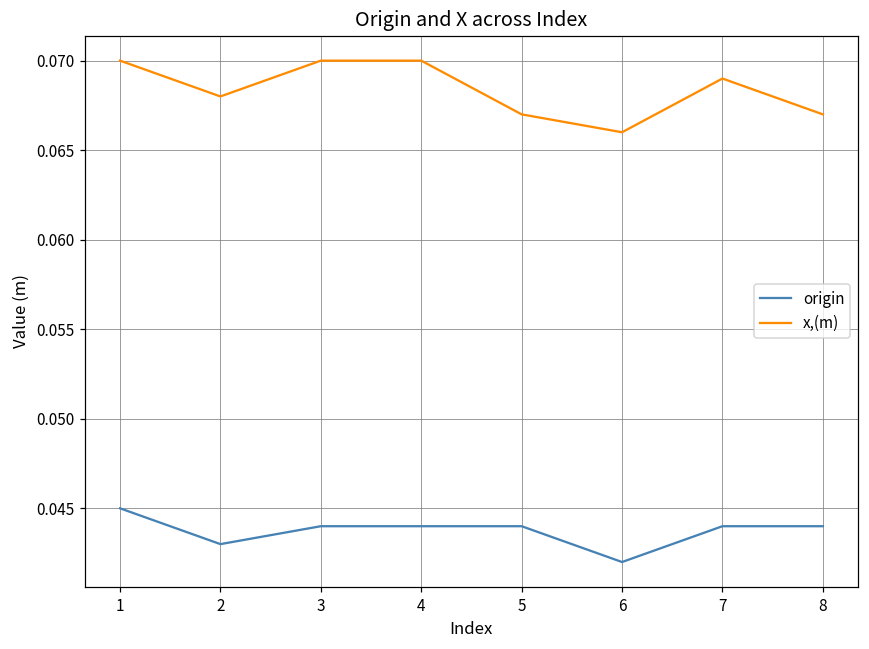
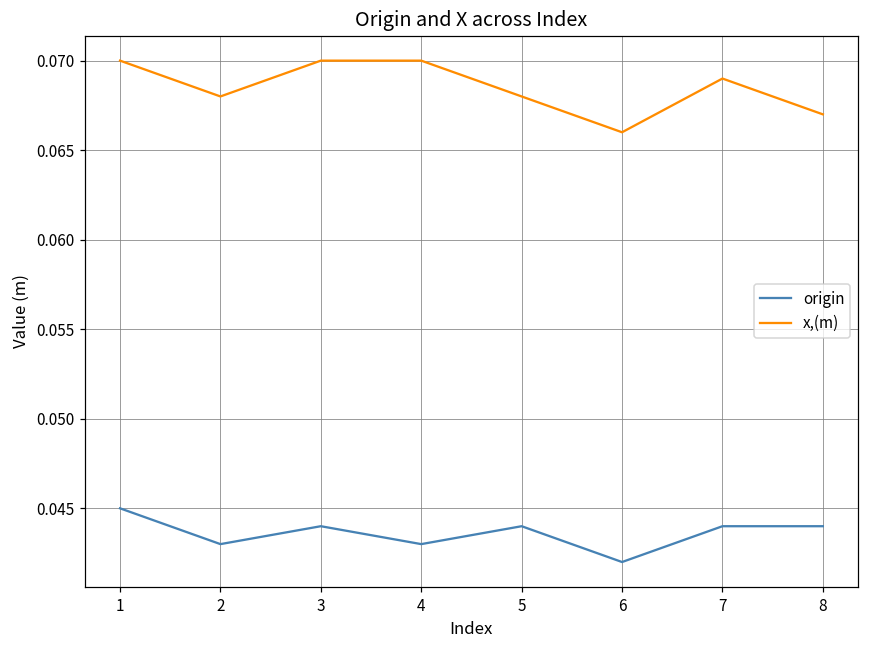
  {
    "origin": {
      "1": 0.045,
      "2": 0.043,
      "3": 0.044,
-     "4": 0.044,
+     "4": 0.043,
      "5": 0.044,
      "6": 0.042,
      "7": 0.044,
      "8": 0.044
    },
    "x,(m)": {
      "1": 0.070,
      "2": 0.068,
      "3": 0.070,
      "4": 0.070,
-     "5": 0.067,
+     "5": 0.068,
      "6": 0.066,
      "7": 0.069,
      "8": 0.067
    }
  }
